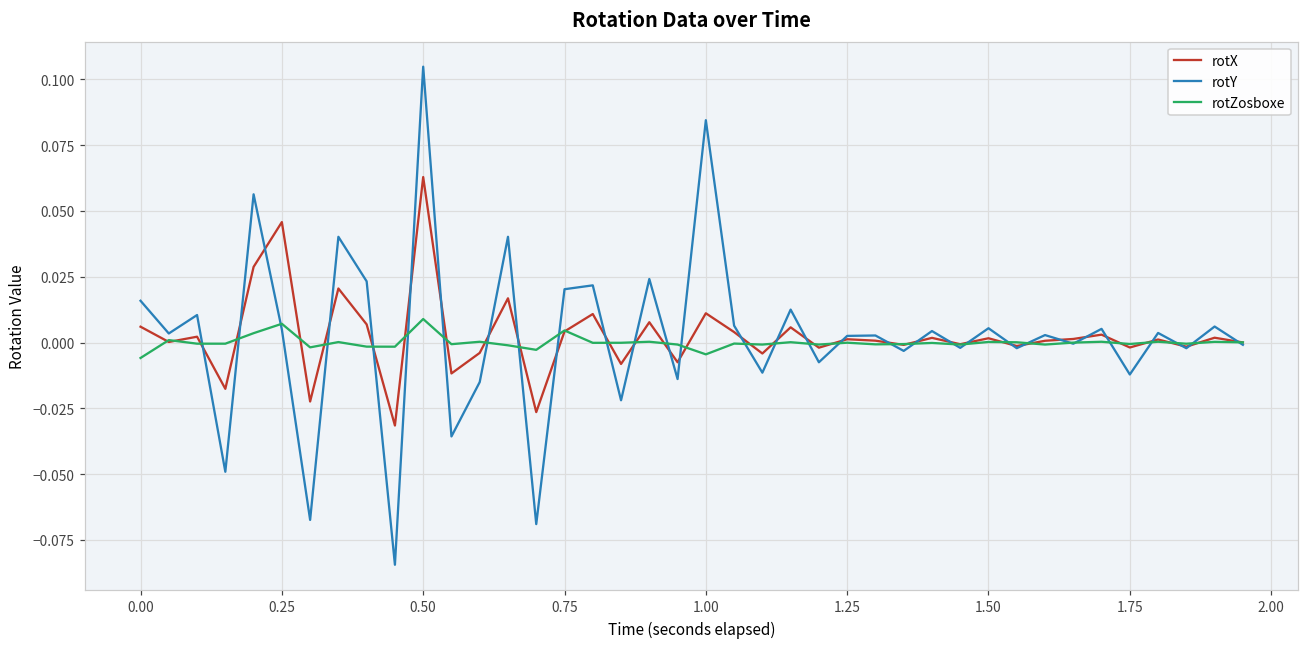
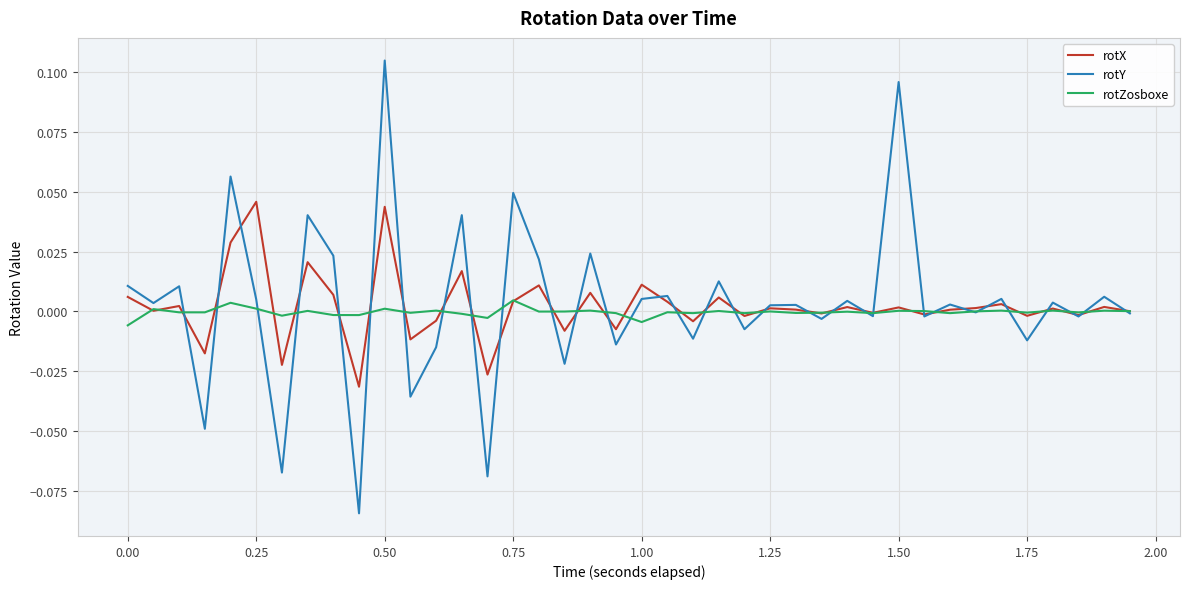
  {
    "rotX": {
      "0.00": 0.006,
      "0.25": 0.046,
-     "0.50": 0.063,
+     "0.50": 0.044,
      "1.00": 0.011,
      "1.25": 0.001,
      "1.50": 0.002,
      "1.75": -0.002
    },
    "rotY": {
-     "0.00": 0.016,
+     "0.00": 0.011,
      "0.25": 0.005,
      "0.50": 0.105,
-     "0.75": 0.020,
-     "1.00": 0.085,
+     "0.75": 0.050,
+     "1.00": 0.005,
      "1.25": 0.003,
-     "1.50": 0.005,
+     "1.50": 0.096,
      "1.75": -0.012
    },
    "rotZosboxe": {
      "0.00": -0.006,
-     "0.25": 0.007,
-     "0.50": 0.009,
+     "0.25": 0.001,
+     "0.50": 0.001,
      "1.00": -0.004,
      "1.25": 0.000,
      "1.50": 0.000,
      "1.75": -0.001
    }
  }
